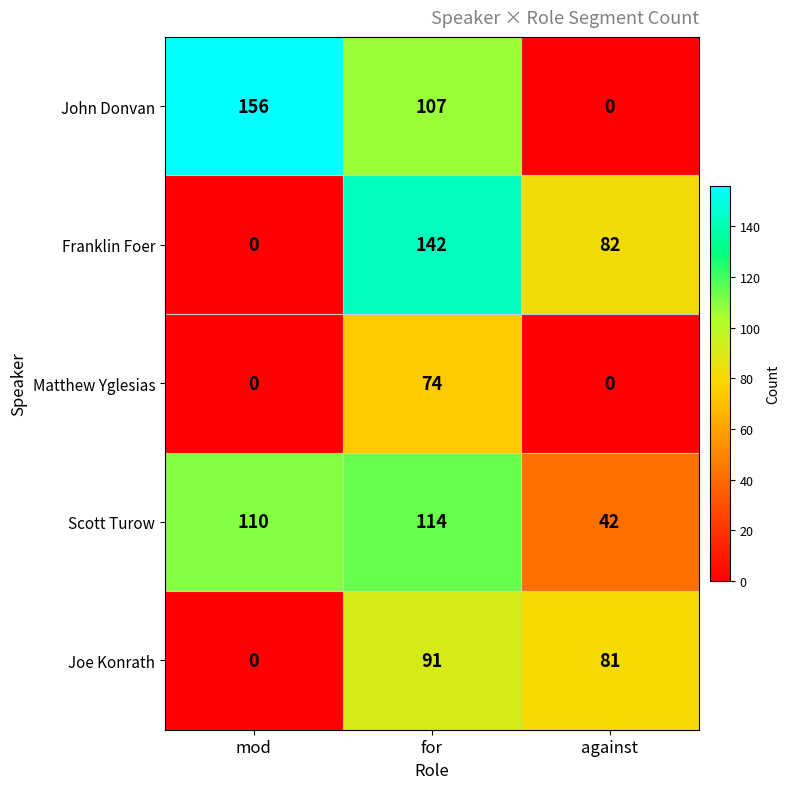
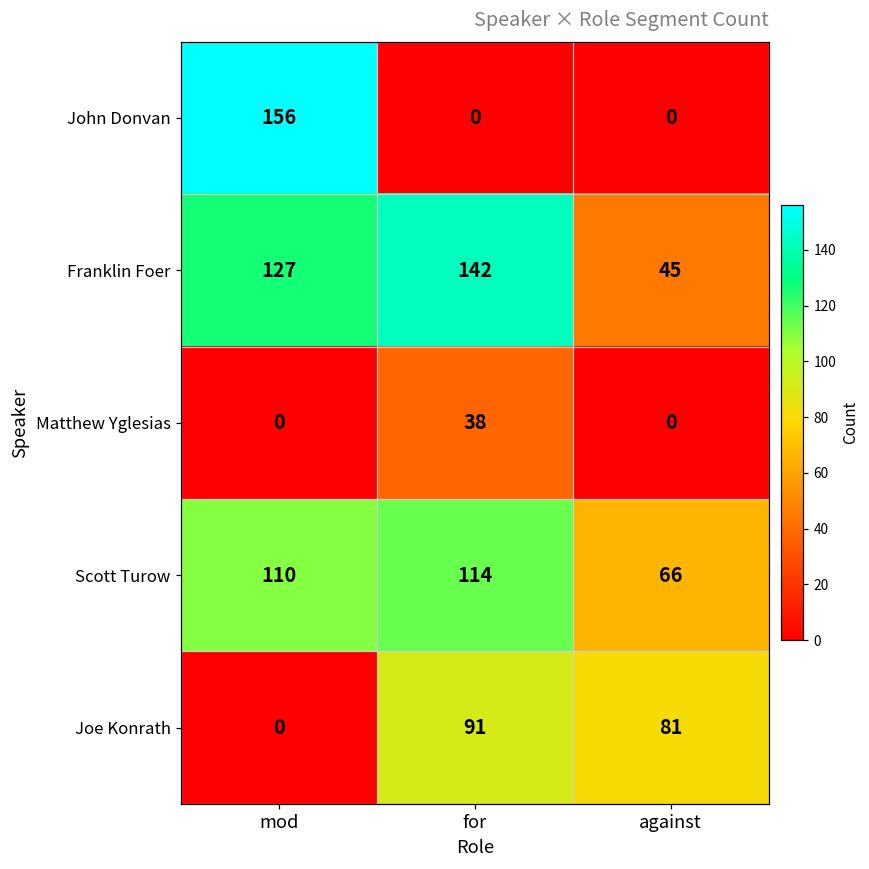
  {
    "John Donvan": {
      "mod": 156,
-     "for": 107,
+     "for": 0,
      "against": 0
    },
    "Franklin Foer": {
-     "mod": 0,
+     "mod": 127,
      "for": 142,
-     "against": 82
+     "against": 45
    },
    "Matthew Yglesias": {
      "mod": 0,
-     "for": 74,
+     "for": 38,
      "against": 0
    },
    "Scott Turow": {
      "mod": 110,
      "for": 114,
-     "against": 42
+     "against": 66
    },
    "Joe Konrath": {
      "mod": 0,
      "for": 91,
      "against": 81
    }
  }
